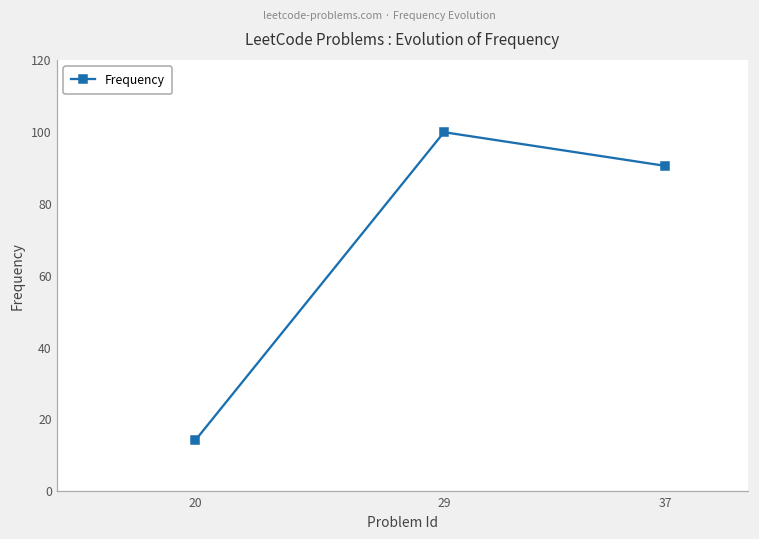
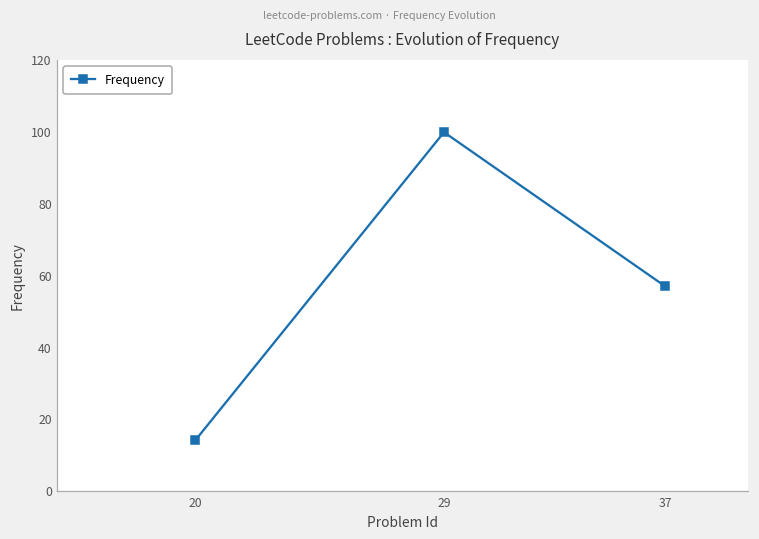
  {
    "20": 14,
    "29": 100,
-   "37": 91
+   "37": 57
  }
